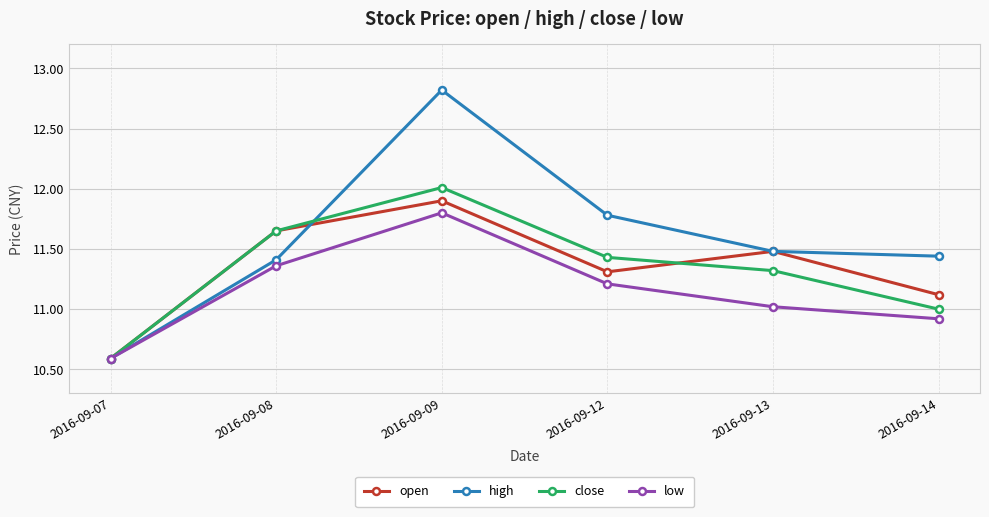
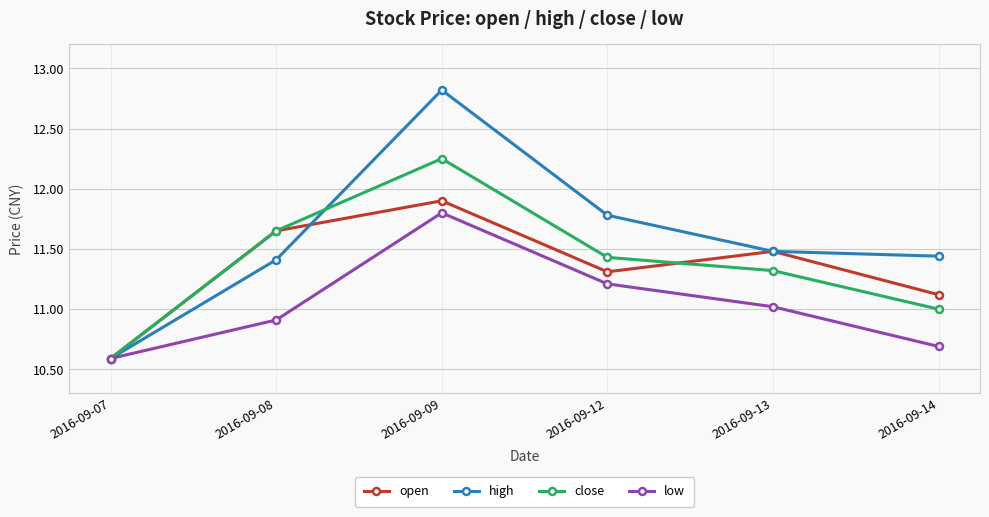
  {
    "open": {
      "2016-09-09": 11.90,
      "2016-09-12": 11.31,
      "2016-09-14": 11.12
    },
    "high": {
      "2016-09-08": 11.41,
      "2016-09-09": 12.82,
      "2016-09-12": 11.78,
      "2016-09-14": 11.44
    },
    "close": {
-     "2016-09-09": 12.01,
+     "2016-09-09": 12.25,
      "2016-09-12": 11.43,
      "2016-09-13": 11.32,
      "2016-09-14": 11.00
    },
    "low": {
-     "2016-09-08": 11.36,
+     "2016-09-08": 10.91,
      "2016-09-09": 11.80,
      "2016-09-12": 11.21,
      "2016-09-13": 11.02,
-     "2016-09-14": 10.92
+     "2016-09-14": 10.69
    }
  }
